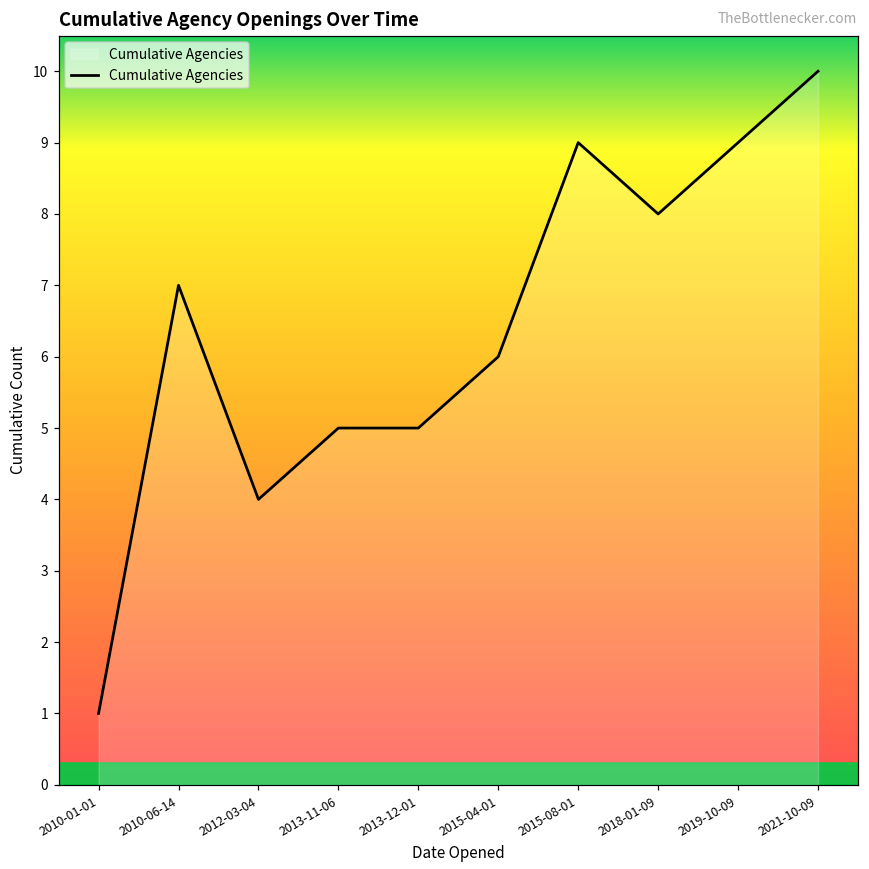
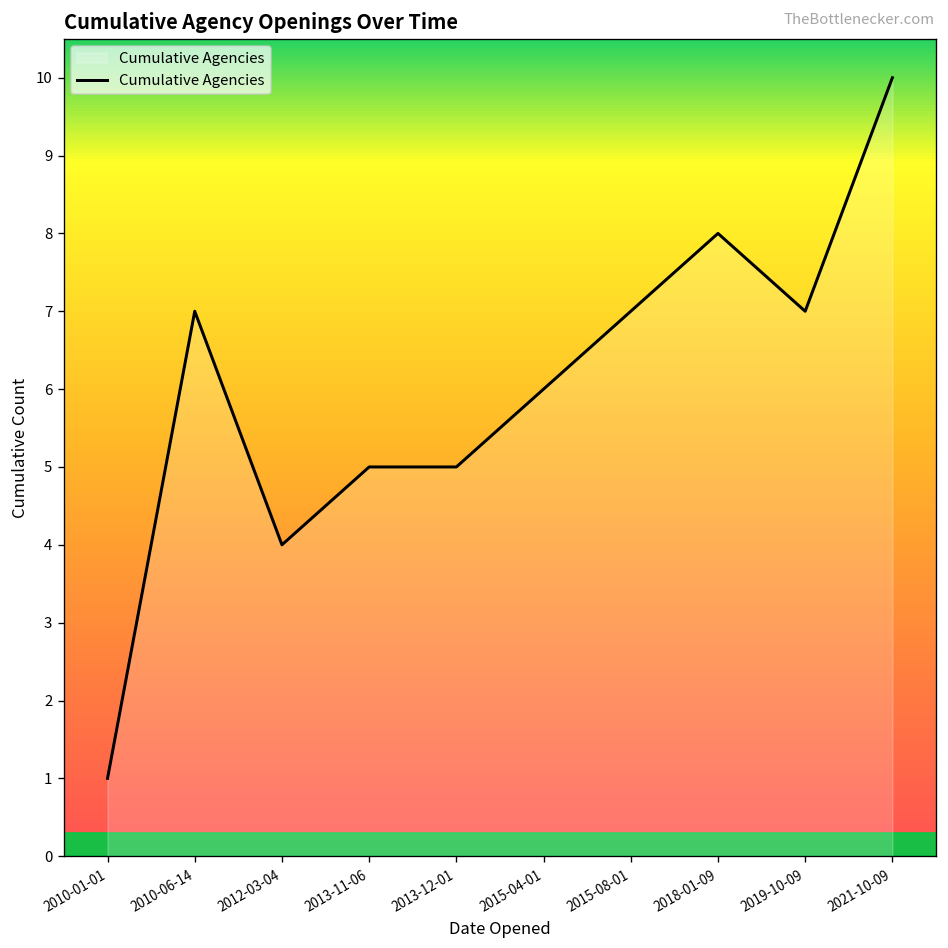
  {
    "2010-01-01": 1,
    "2010-06-14": 7,
    "2012-03-04": 4,
    "2013-11-06": 5,
    "2013-12-01": 5,
    "2015-04-01": 6,
-   "2015-08-01": 9,
+   "2015-08-01": 7,
    "2018-01-09": 8,
-   "2019-10-09": 9,
+   "2019-10-09": 7,
    "2021-10-09": 10
  }
